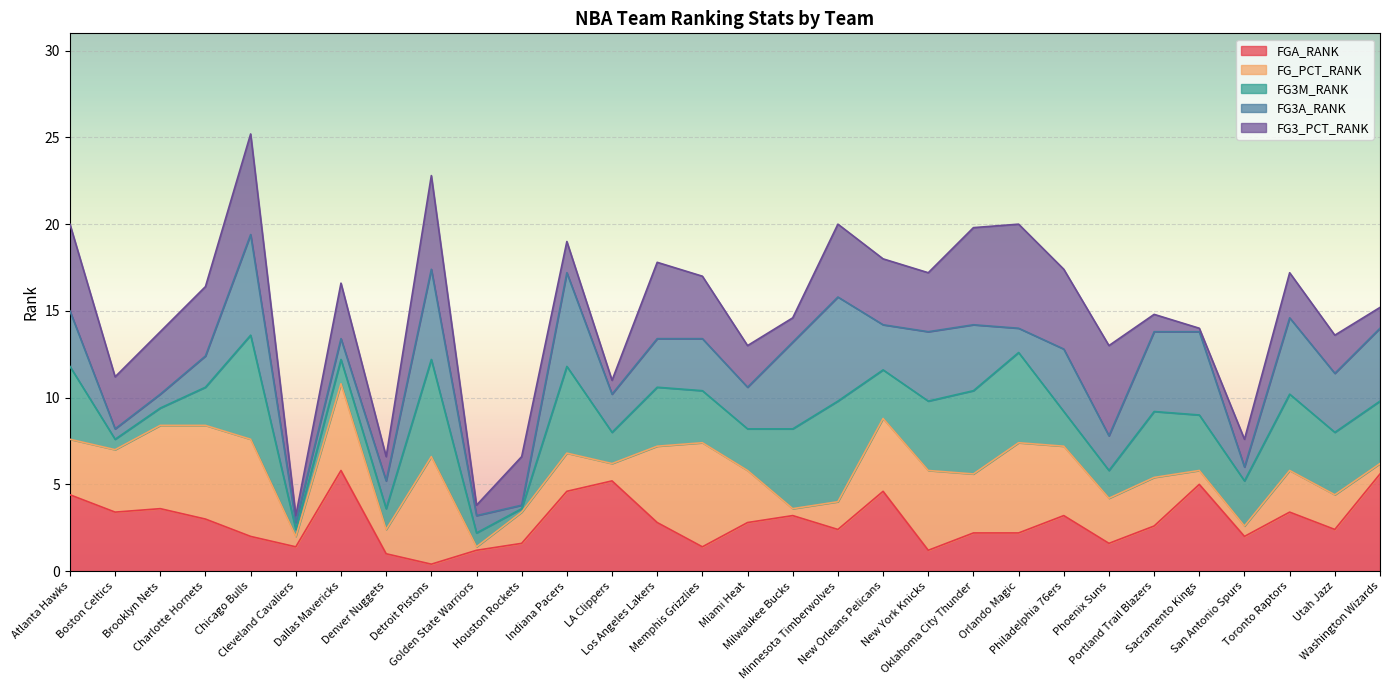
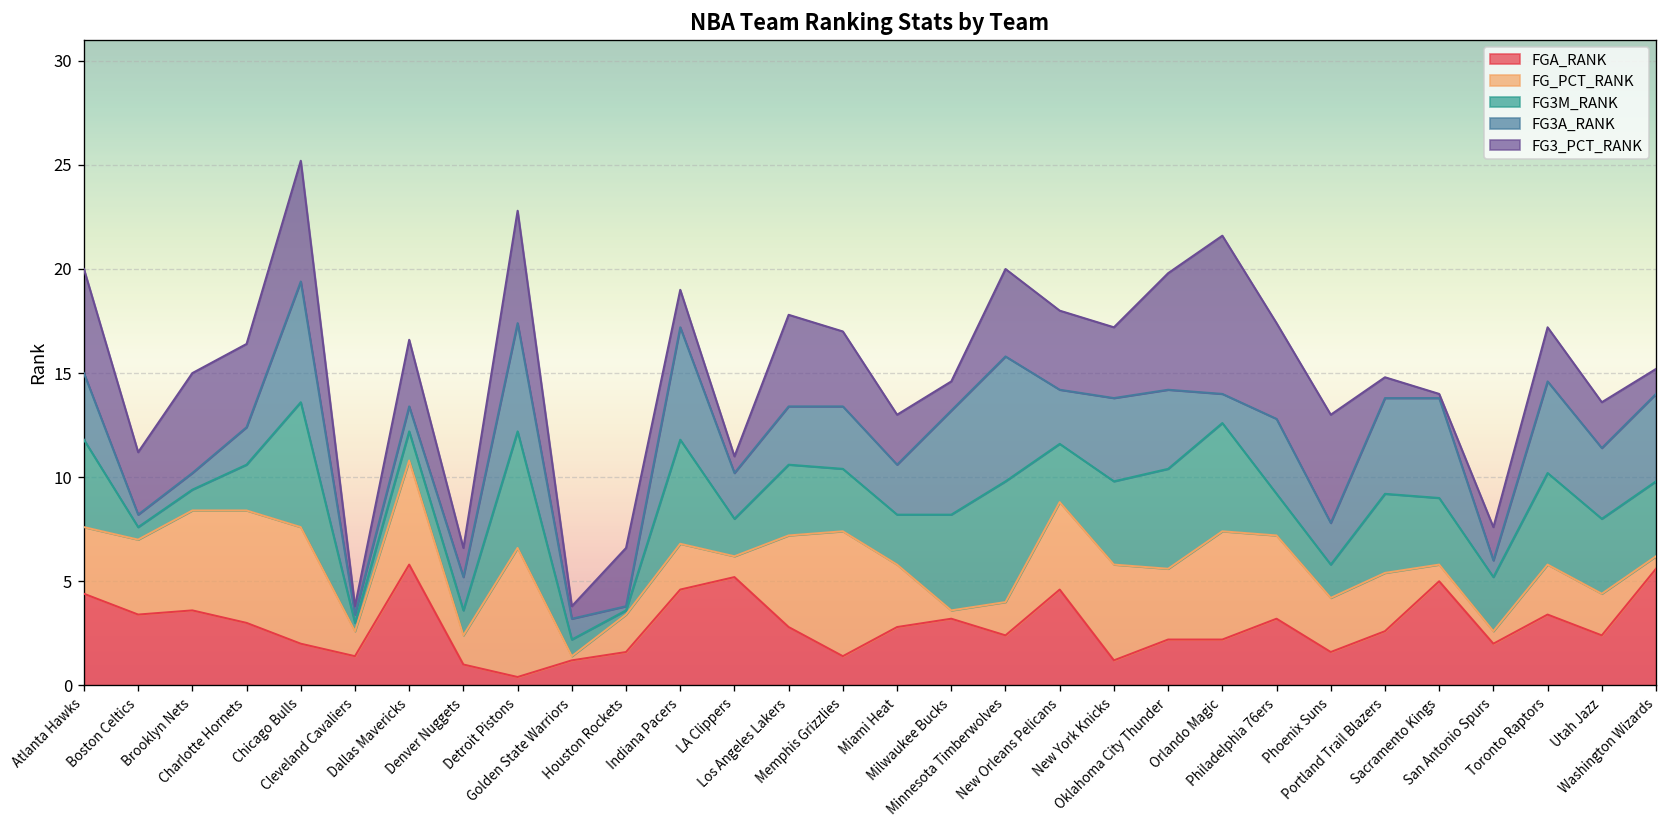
  {
    "FGA_RANK": {
      "Atlanta Hawks": 4.4,
      "Boston Celtics": 3.4,
      "Brooklyn Nets": 3.6,
      "Charlotte Hornets": 3.0,
      "Chicago Bulls": 2.0,
      "Cleveland Cavaliers": 1.4,
      "Dallas Mavericks": 5.8,
      "Denver Nuggets": 1.0,
      "Detroit Pistons": 0.4,
      "Golden State Warriors": 1.2,
      "Houston Rockets": 1.6,
      "Indiana Pacers": 4.6,
      "LA Clippers": 5.2,
      "Los Angeles Lakers": 2.8,
      "Memphis Grizzlies": 1.4,
      "Miami Heat": 2.8,
      "Milwaukee Bucks": 3.2,
      "Minnesota Timberwolves": 2.4,
      "New Orleans Pelicans": 4.6,
      "New York Knicks": 1.2,
      "Oklahoma City Thunder": 2.2,
      "Orlando Magic": 2.2,
      "Philadelphia 76ers": 3.2,
      "Phoenix Suns": 1.6,
      "Portland Trail Blazers": 2.6,
      "Sacramento Kings": 5.0,
      "San Antonio Spurs": 2.0,
      "Toronto Raptors": 3.4,
      "Utah Jazz": 2.4,
      "Washington Wizards": 5.6
    },
    "FG_PCT_RANK": {
      "Atlanta Hawks": 3.2,
      "Boston Celtics": 3.6,
      "Brooklyn Nets": 4.8,
      "Charlotte Hornets": 5.4,
      "Chicago Bulls": 5.6,
-     "Cleveland Cavaliers": 0.6,
+     "Cleveland Cavaliers": 1.2,
      "Dallas Mavericks": 5.0,
      "Denver Nuggets": 1.4,
      "Detroit Pistons": 6.2,
      "Golden State Warriors": 0.2,
      "Houston Rockets": 1.8,
      "Indiana Pacers": 2.2,
      "LA Clippers": 1.0,
      "Los Angeles Lakers": 4.4,
      "Memphis Grizzlies": 6.0,
      "Miami Heat": 3.0,
      "Milwaukee Bucks": 0.4,
      "Minnesota Timberwolves": 1.6,
      "New Orleans Pelicans": 4.2,
      "New York Knicks": 4.6,
      "Oklahoma City Thunder": 3.4,
      "Orlando Magic": 5.2,
      "Philadelphia 76ers": 4.0,
      "Phoenix Suns": 2.6,
      "Portland Trail Blazers": 2.8,
      "Sacramento Kings": 0.8,
      "San Antonio Spurs": 0.6,
      "Toronto Raptors": 2.4,
      "Utah Jazz": 2.0,
      "Washington Wizards": 0.6
    },
    "FG3_PCT_RANK": {
      "Atlanta Hawks": 5.0,
      "Boston Celtics": 3.0,
-     "Brooklyn Nets": 3.6,
+     "Brooklyn Nets": 4.8,
      "Charlotte Hornets": 4.0,
      "Chicago Bulls": 5.8,
      "Cleveland Cavaliers": 0.4,
      "Dallas Mavericks": 3.2,
      "Denver Nuggets": 1.4,
      "Detroit Pistons": 5.4,
      "Golden State Warriors": 0.6,
      "Houston Rockets": 2.8,
      "Indiana Pacers": 1.8,
      "LA Clippers": 0.8,
      "Los Angeles Lakers": 4.4,
      "Memphis Grizzlies": 3.6,
      "Miami Heat": 2.4,
      "Milwaukee Bucks": 1.4,
      "Minnesota Timberwolves": 4.2,
      "New Orleans Pelicans": 3.8,
      "New York Knicks": 3.4,
      "Oklahoma City Thunder": 5.6,
-     "Orlando Magic": 6.0,
+     "Orlando Magic": 7.6,
      "Philadelphia 76ers": 4.6,
      "Phoenix Suns": 5.2,
      "Portland Trail Blazers": 1.0,
      "Sacramento Kings": 0.2,
      "San Antonio Spurs": 1.6,
      "Toronto Raptors": 2.6,
      "Utah Jazz": 2.2,
      "Washington Wizards": 1.2
    }
  }
